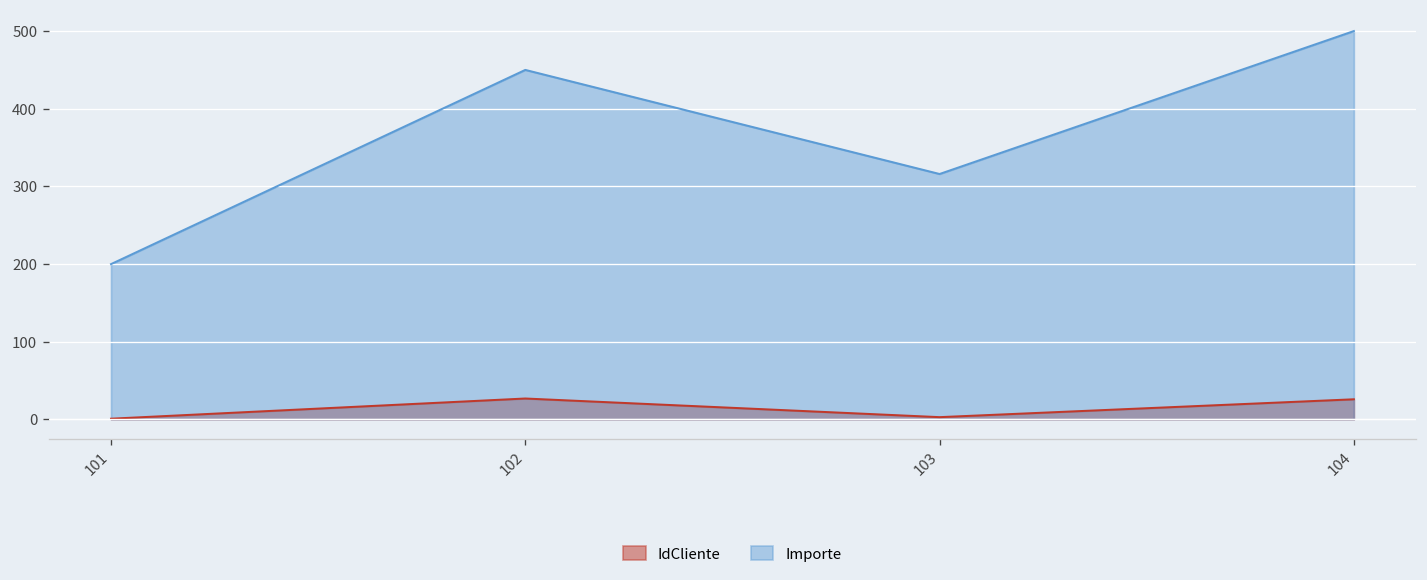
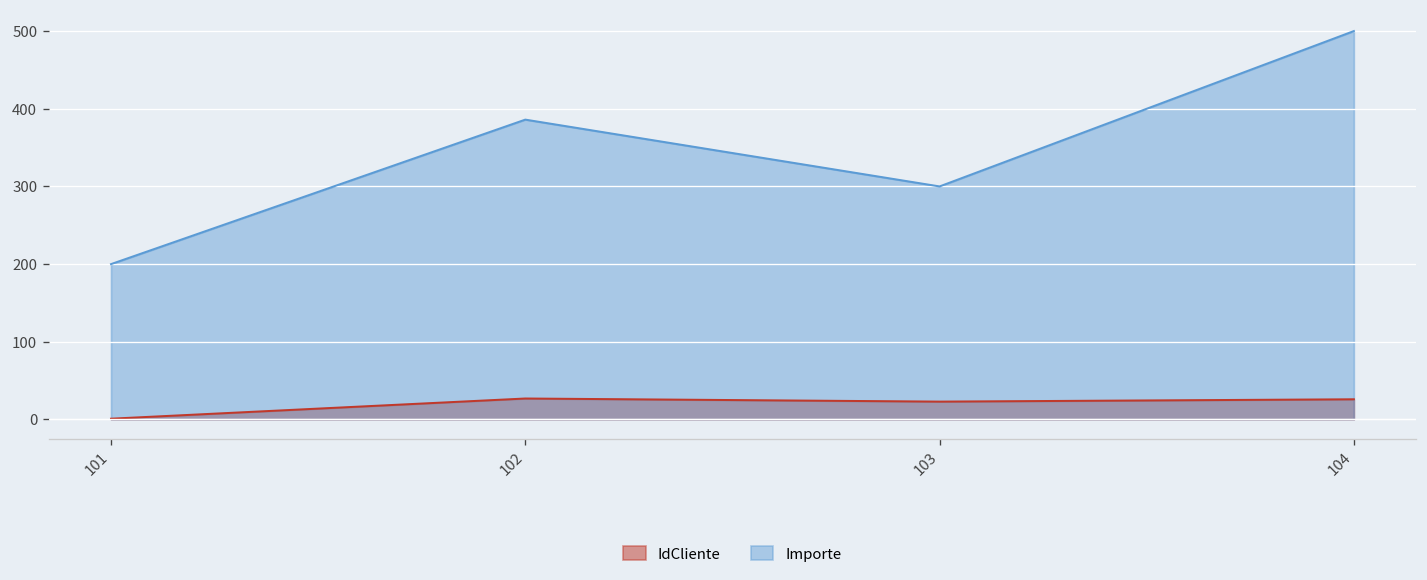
  {
    "IdCliente": {
      "101": 0,
      "102": 30,
-     "103": 0,
+     "103": 20,
      "104": 30
    },
    "Importe": {
      "101": 200,
-     "102": 450,
-     "103": 320,
+     "102": 390,
+     "103": 300,
      "104": 500
    }
  }
